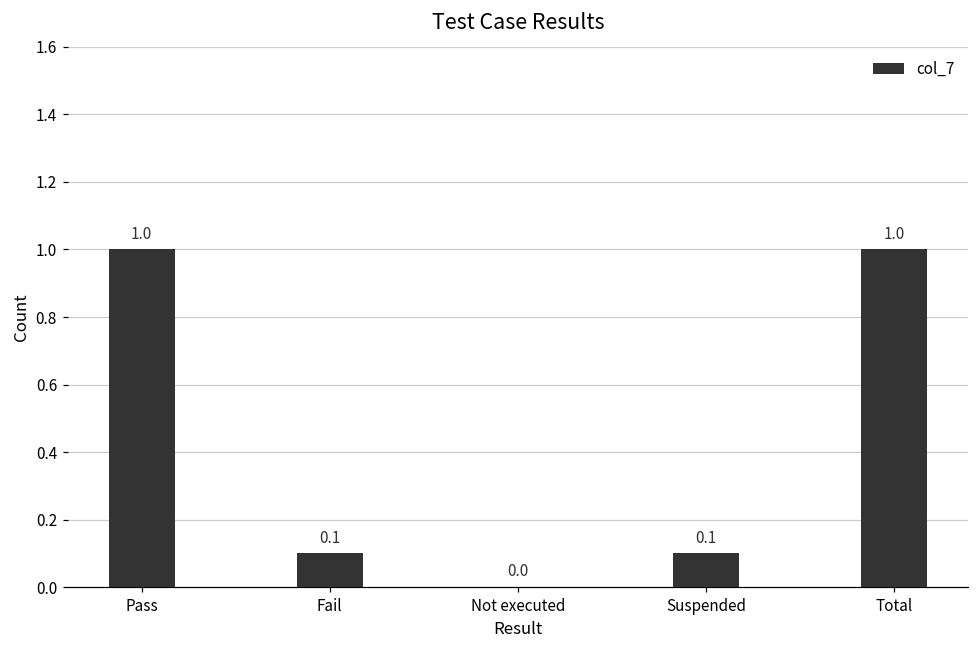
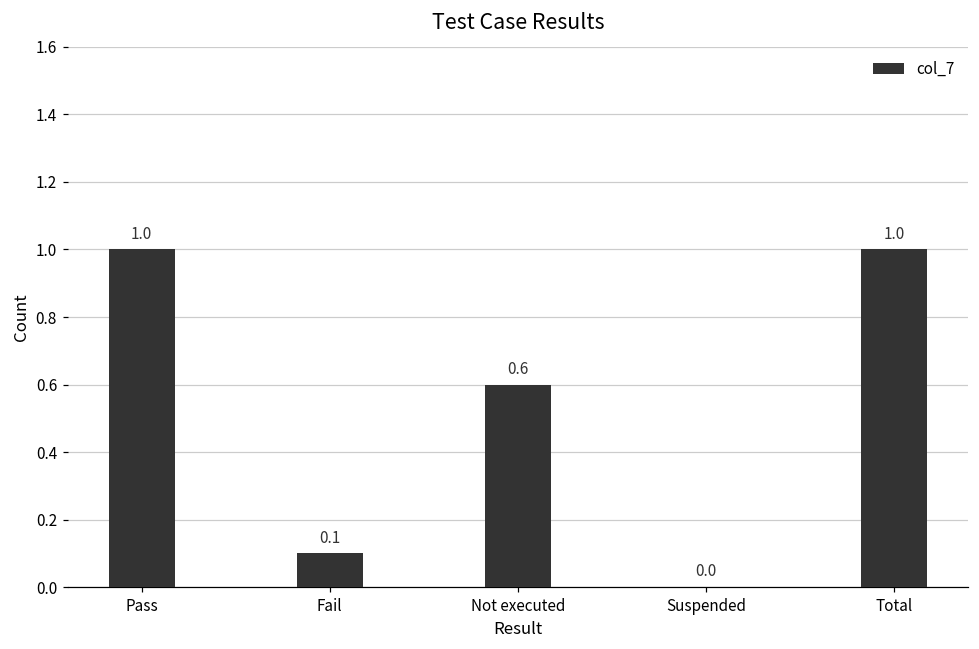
  {
    "Pass": 1.0,
    "Fail": 0.1,
-   "Not executed": 0.0,
-   "Suspended": 0.1,
+   "Not executed": 0.6,
+   "Suspended": 0.0,
    "Total": 1.0
  }
